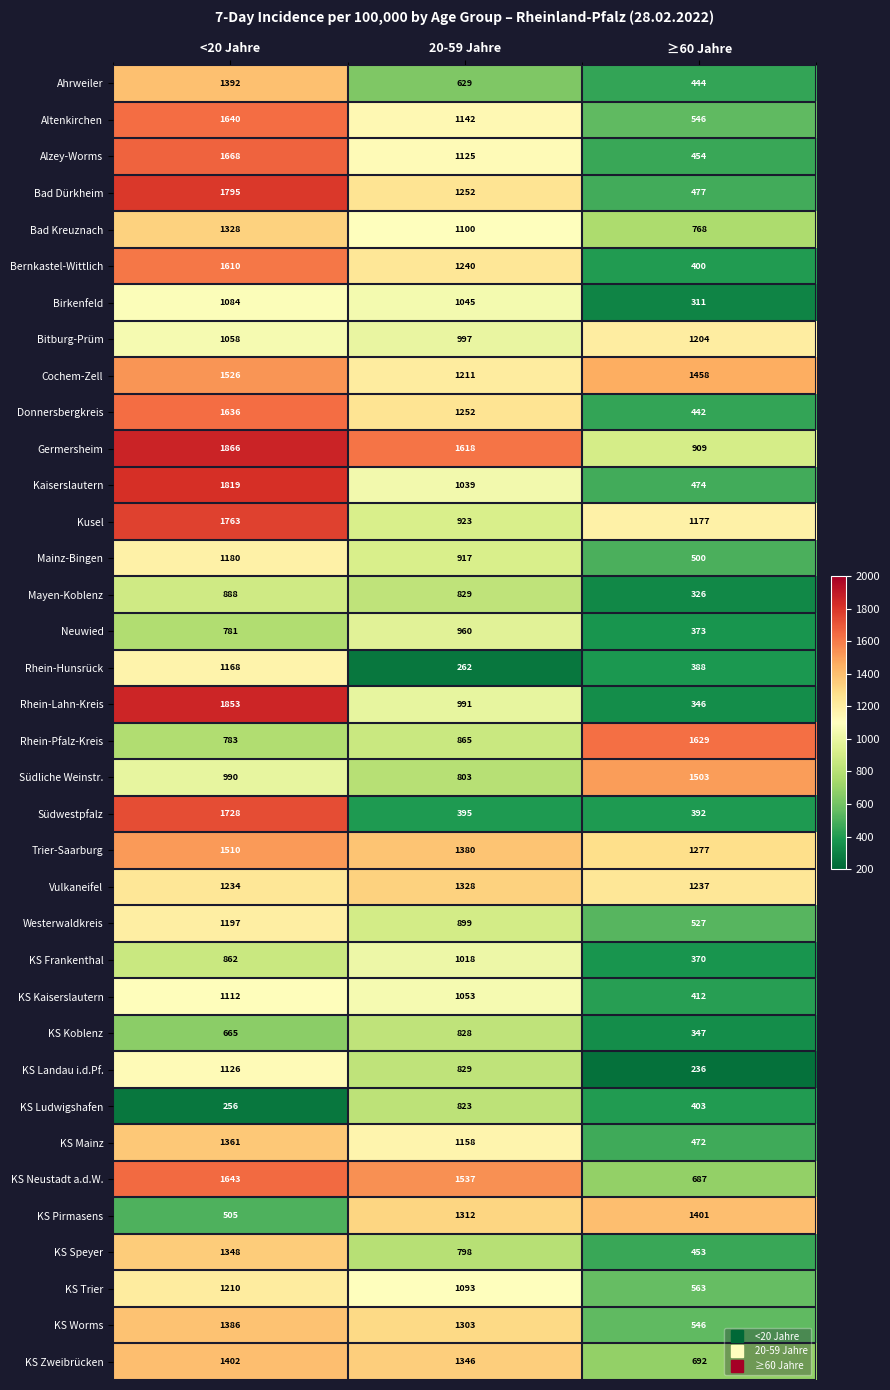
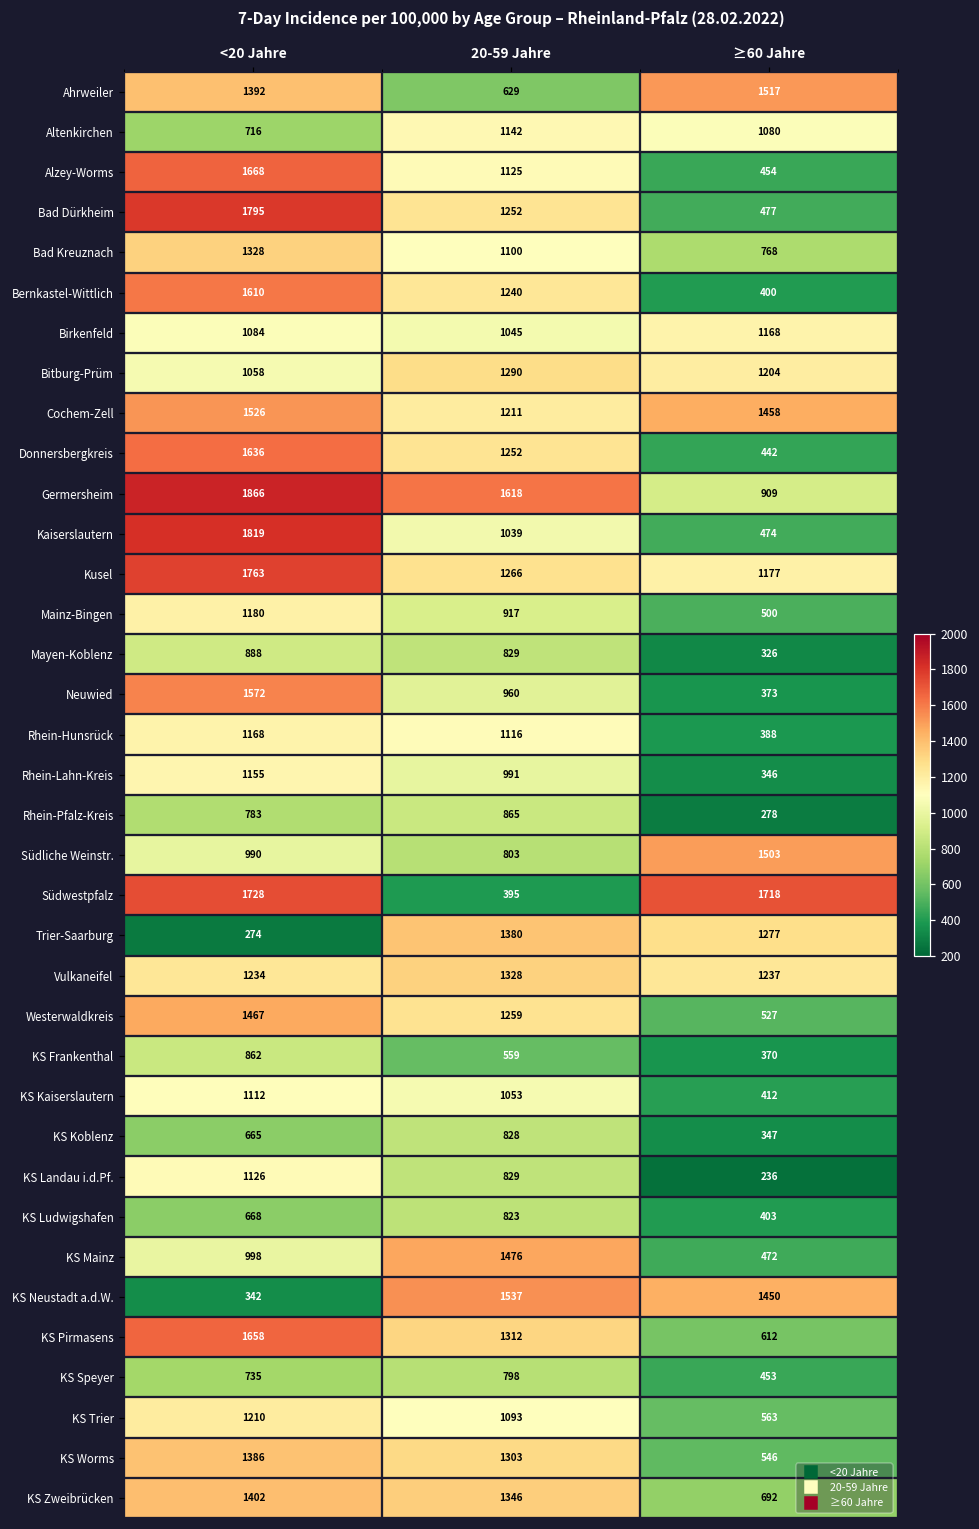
  {
    "Ahrweiler": {
      "<20 Jahre": 1392,
      "20-59 Jahre": 629,
-     "≥60 Jahre": 444
+     "≥60 Jahre": 1517
    },
    "Altenkirchen": {
-     "<20 Jahre": 1640,
+     "<20 Jahre": 716,
      "20-59 Jahre": 1142,
-     "≥60 Jahre": 546
+     "≥60 Jahre": 1080
    },
    "Alzey-Worms": {
      "<20 Jahre": 1668,
      "20-59 Jahre": 1125,
      "≥60 Jahre": 454
    },
    "Bad Dürkheim": {
      "<20 Jahre": 1795,
      "20-59 Jahre": 1252,
      "≥60 Jahre": 477
    },
    "Bad Kreuznach": {
      "<20 Jahre": 1328,
      "20-59 Jahre": 1100,
      "≥60 Jahre": 768
    },
    "Bernkastel-Wittlich": {
      "<20 Jahre": 1610,
      "20-59 Jahre": 1240,
      "≥60 Jahre": 400
    },
    "Birkenfeld": {
      "<20 Jahre": 1084,
      "20-59 Jahre": 1045,
-     "≥60 Jahre": 311
+     "≥60 Jahre": 1168
    },
    "Bitburg-Prüm": {
      "<20 Jahre": 1058,
-     "20-59 Jahre": 997,
+     "20-59 Jahre": 1290,
      "≥60 Jahre": 1204
    },
    "Cochem-Zell": {
      "<20 Jahre": 1526,
      "20-59 Jahre": 1211,
      "≥60 Jahre": 1458
    },
    "Donnersbergkreis": {
      "<20 Jahre": 1636,
      "20-59 Jahre": 1252,
      "≥60 Jahre": 442
    },
    "Germersheim": {
      "<20 Jahre": 1866,
      "20-59 Jahre": 1618,
      "≥60 Jahre": 909
    },
    "Kaiserslautern": {
      "<20 Jahre": 1819,
      "20-59 Jahre": 1039,
      "≥60 Jahre": 474
    },
    "Kusel": {
      "<20 Jahre": 1763,
-     "20-59 Jahre": 923,
+     "20-59 Jahre": 1266,
      "≥60 Jahre": 1177
    },
    "Mainz-Bingen": {
      "<20 Jahre": 1180,
      "20-59 Jahre": 917,
      "≥60 Jahre": 500
    },
    "Mayen-Koblenz": {
      "<20 Jahre": 888,
      "20-59 Jahre": 829,
      "≥60 Jahre": 326
    },
    "Neuwied": {
-     "<20 Jahre": 781,
+     "<20 Jahre": 1572,
      "20-59 Jahre": 960,
      "≥60 Jahre": 373
    },
    "Rhein-Hunsrück": {
      "<20 Jahre": 1168,
-     "20-59 Jahre": 262,
+     "20-59 Jahre": 1116,
      "≥60 Jahre": 388
    },
    "Rhein-Lahn-Kreis": {
-     "<20 Jahre": 1853,
+     "<20 Jahre": 1155,
      "20-59 Jahre": 991,
      "≥60 Jahre": 346
    },
    "Rhein-Pfalz-Kreis": {
      "<20 Jahre": 783,
      "20-59 Jahre": 865,
-     "≥60 Jahre": 1629
+     "≥60 Jahre": 278
    },
    "Südliche Weinstr.": {
      "<20 Jahre": 990,
      "20-59 Jahre": 803,
      "≥60 Jahre": 1503
    },
    "Südwestpfalz": {
      "<20 Jahre": 1728,
      "20-59 Jahre": 395,
-     "≥60 Jahre": 392
+     "≥60 Jahre": 1718
    },
    "Trier-Saarburg": {
-     "<20 Jahre": 1510,
+     "<20 Jahre": 274,
      "20-59 Jahre": 1380,
      "≥60 Jahre": 1277
    },
    "Vulkaneifel": {
      "<20 Jahre": 1234,
      "20-59 Jahre": 1328,
      "≥60 Jahre": 1237
    },
    "Westerwaldkreis": {
-     "<20 Jahre": 1197,
-     "20-59 Jahre": 899,
+     "<20 Jahre": 1467,
+     "20-59 Jahre": 1259,
      "≥60 Jahre": 527
    },
    "KS Frankenthal": {
      "<20 Jahre": 862,
-     "20-59 Jahre": 1018,
+     "20-59 Jahre": 559,
      "≥60 Jahre": 370
    },
    "KS Kaiserslautern": {
      "<20 Jahre": 1112,
      "20-59 Jahre": 1053,
      "≥60 Jahre": 412
    },
    "KS Koblenz": {
      "<20 Jahre": 665,
      "20-59 Jahre": 828,
      "≥60 Jahre": 347
    },
    "KS Landau i.d.Pf.": {
      "<20 Jahre": 1126,
      "20-59 Jahre": 829,
      "≥60 Jahre": 236
    },
    "KS Ludwigshafen": {
-     "<20 Jahre": 256,
+     "<20 Jahre": 668,
      "20-59 Jahre": 823,
      "≥60 Jahre": 403
    },
    "KS Mainz": {
-     "<20 Jahre": 1361,
-     "20-59 Jahre": 1158,
+     "<20 Jahre": 998,
+     "20-59 Jahre": 1476,
      "≥60 Jahre": 472
    },
    "KS Neustadt a.d.W.": {
-     "<20 Jahre": 1643,
+     "<20 Jahre": 342,
      "20-59 Jahre": 1537,
-     "≥60 Jahre": 687
+     "≥60 Jahre": 1450
    },
    "KS Pirmasens": {
-     "<20 Jahre": 505,
+     "<20 Jahre": 1658,
      "20-59 Jahre": 1312,
-     "≥60 Jahre": 1401
+     "≥60 Jahre": 612
    },
    "KS Speyer": {
-     "<20 Jahre": 1348,
+     "<20 Jahre": 735,
      "20-59 Jahre": 798,
      "≥60 Jahre": 453
    },
    "KS Trier": {
      "<20 Jahre": 1210,
      "20-59 Jahre": 1093,
      "≥60 Jahre": 563
    },
    "KS Worms": {
      "<20 Jahre": 1386,
      "20-59 Jahre": 1303,
      "≥60 Jahre": 546
    },
    "KS Zweibrücken": {
      "<20 Jahre": 1402,
      "20-59 Jahre": 1346,
      "≥60 Jahre": 692
    }
  }
